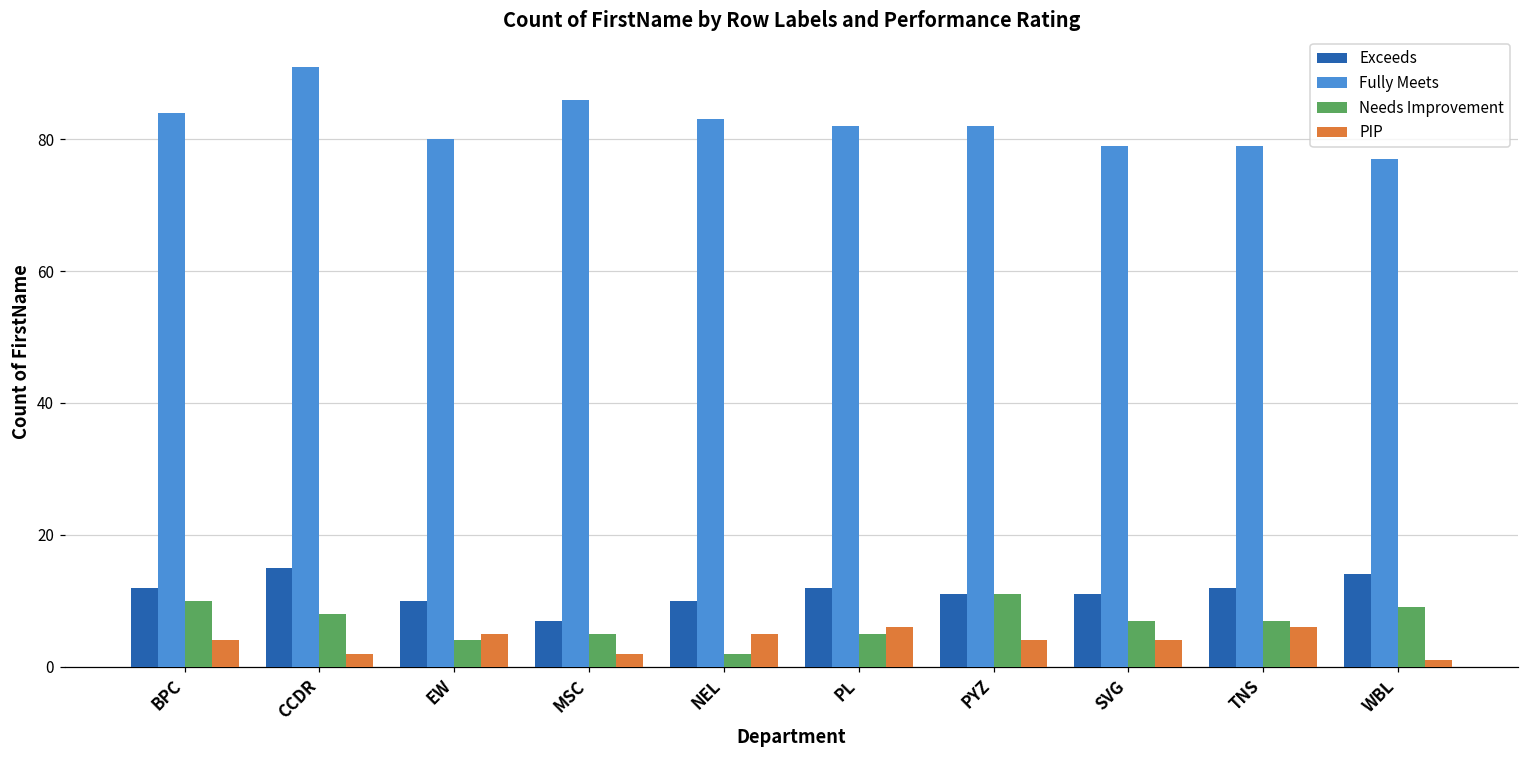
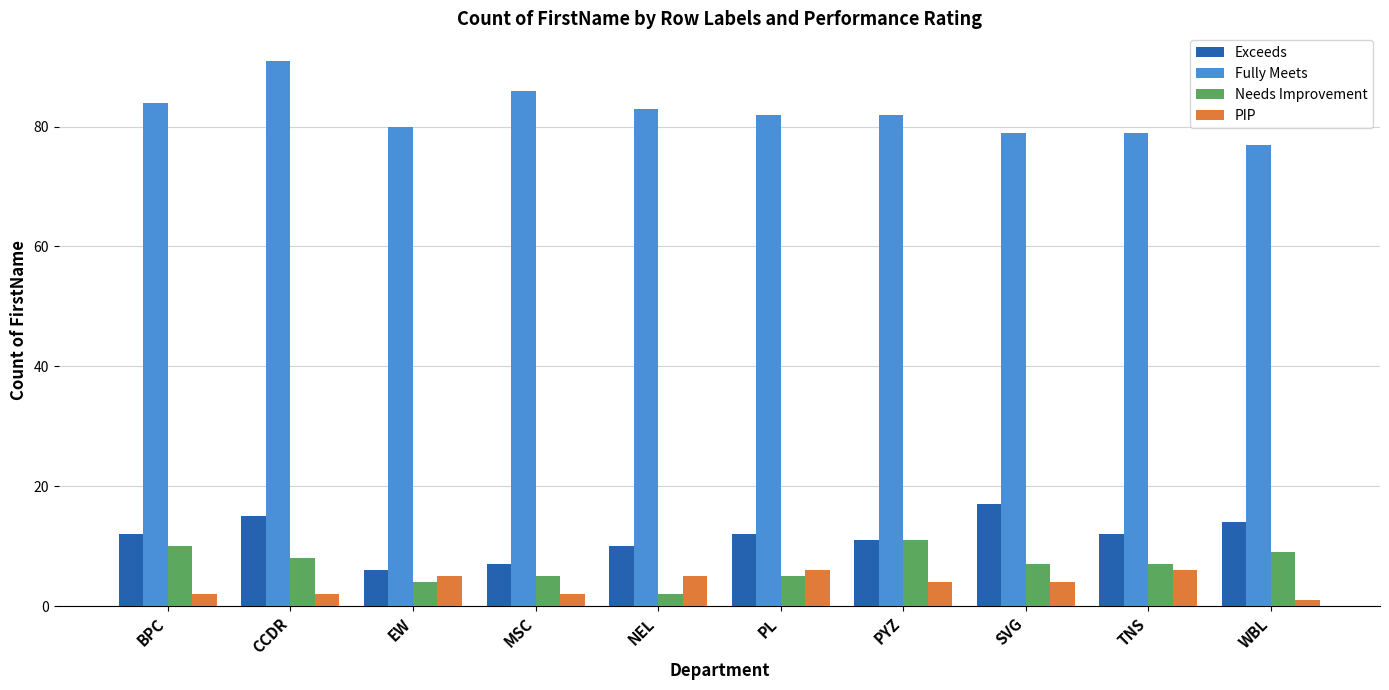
  {
    "Exceeds": {
      "BPC": 12,
      "CCDR": 15,
-     "EW": 10,
+     "EW": 6,
      "MSC": 7,
      "NEL": 10,
      "PL": 12,
      "PYZ": 11,
-     "SVG": 11,
+     "SVG": 17,
      "TNS": 12,
      "WBL": 14
    },
    "Fully Meets": {
      "BPC": 84,
      "CCDR": 91,
      "EW": 80,
      "MSC": 86,
      "NEL": 83,
      "PL": 82,
      "PYZ": 82,
      "SVG": 79,
      "TNS": 79,
      "WBL": 77
    },
    "Needs Improvement": {
      "BPC": 10,
      "CCDR": 8,
      "EW": 4,
      "MSC": 5,
      "NEL": 2,
      "PL": 5,
      "PYZ": 11,
      "SVG": 7,
      "TNS": 7,
      "WBL": 9
    },
    "PIP": {
-     "BPC": 4,
+     "BPC": 2,
      "CCDR": 2,
      "EW": 5,
      "MSC": 2,
      "NEL": 5,
      "PL": 6,
      "PYZ": 4,
      "SVG": 4,
      "TNS": 6,
      "WBL": 1
    }
  }
